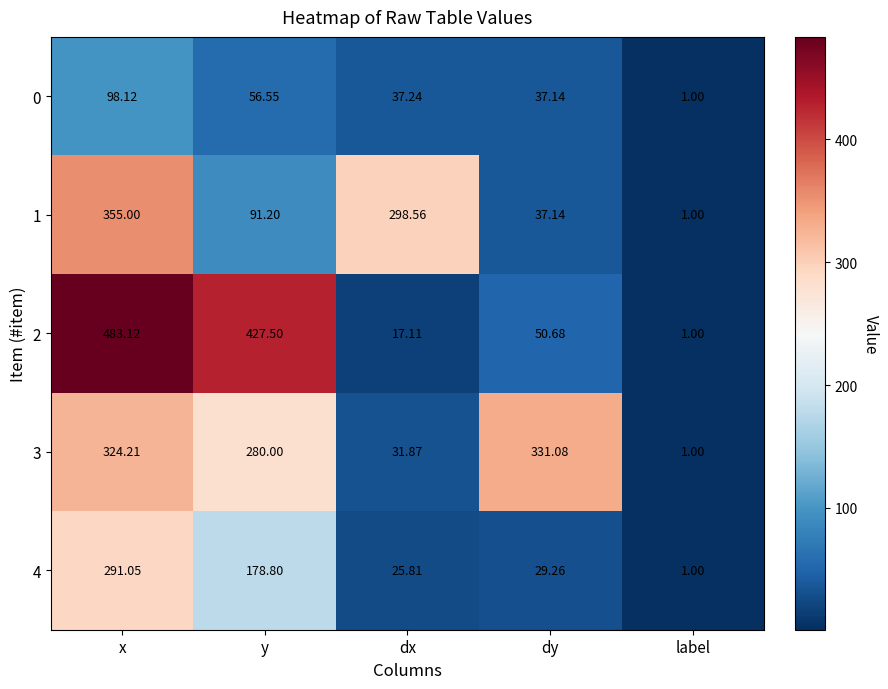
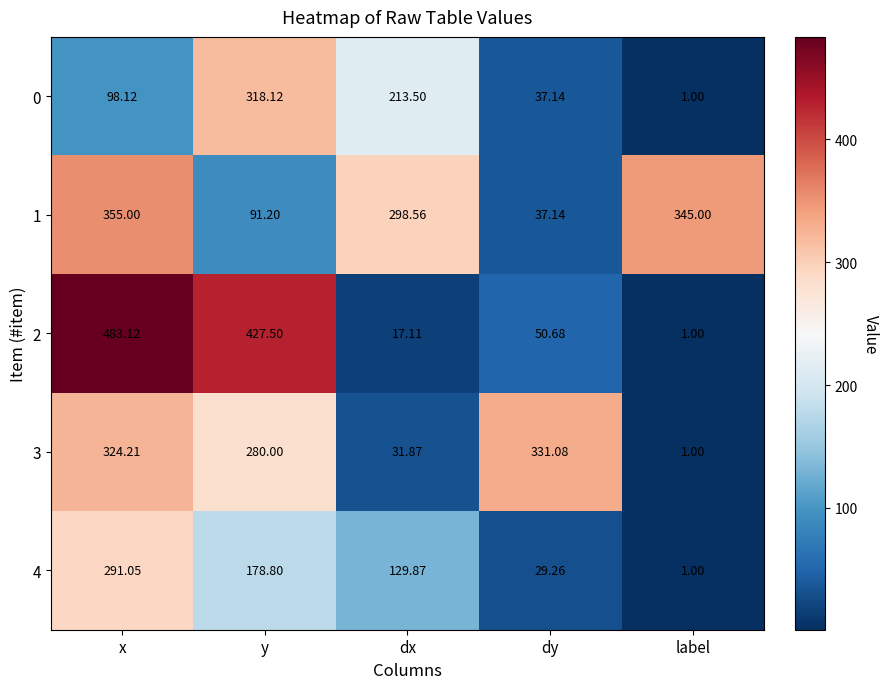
  {
    "0": {
      "x": 98.12,
-     "y": 56.55,
-     "dx": 37.24,
+     "y": 318.12,
+     "dx": 213.50,
      "dy": 37.14,
      "label": 1.00
    },
    "1": {
      "x": 355.00,
      "y": 91.20,
      "dx": 298.56,
      "dy": 37.14,
-     "label": 1.00
+     "label": 345.00
    },
    "2": {
      "x": 483.12,
      "y": 427.50,
      "dx": 17.11,
      "dy": 50.68,
      "label": 1.00
    },
    "3": {
      "x": 324.21,
      "y": 280.00,
      "dx": 31.87,
      "dy": 331.08,
      "label": 1.00
    },
    "4": {
      "x": 291.05,
      "y": 178.80,
-     "dx": 25.81,
+     "dx": 129.87,
      "dy": 29.26,
      "label": 1.00
    }
  }
